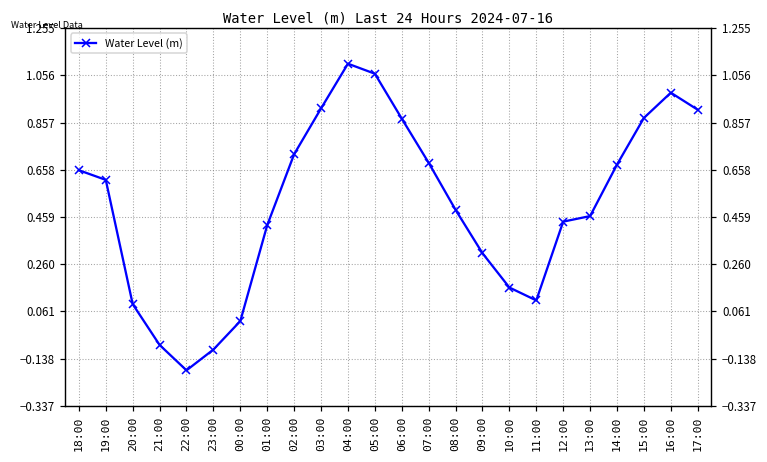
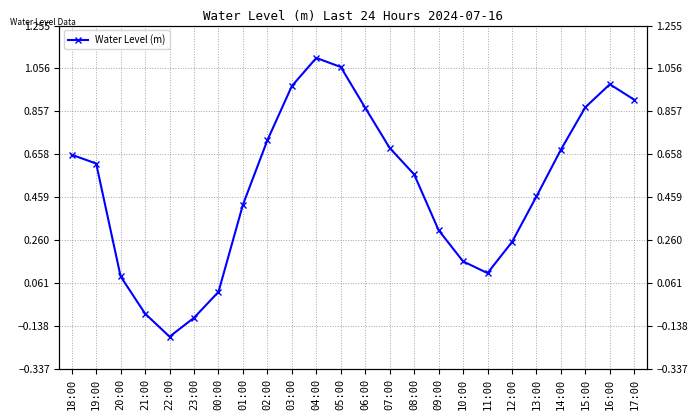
  {
    "18:00": 0.66,
    "19:00": 0.62,
    "20:00": 0.09,
    "21:00": -0.08,
    "22:00": -0.19,
    "23:00": -0.10,
    "00:00": 0.02,
    "01:00": 0.42,
    "02:00": 0.72,
-   "03:00": 0.92,
+   "03:00": 0.98,
    "04:00": 1.11,
    "05:00": 1.06,
    "06:00": 0.87,
    "07:00": 0.69,
-   "08:00": 0.49,
+   "08:00": 0.57,
    "09:00": 0.31,
    "10:00": 0.16,
    "11:00": 0.11,
-   "12:00": 0.44,
+   "12:00": 0.25,
    "13:00": 0.46,
    "14:00": 0.68,
    "15:00": 0.88,
    "16:00": 0.98,
    "17:00": 0.91
  }
